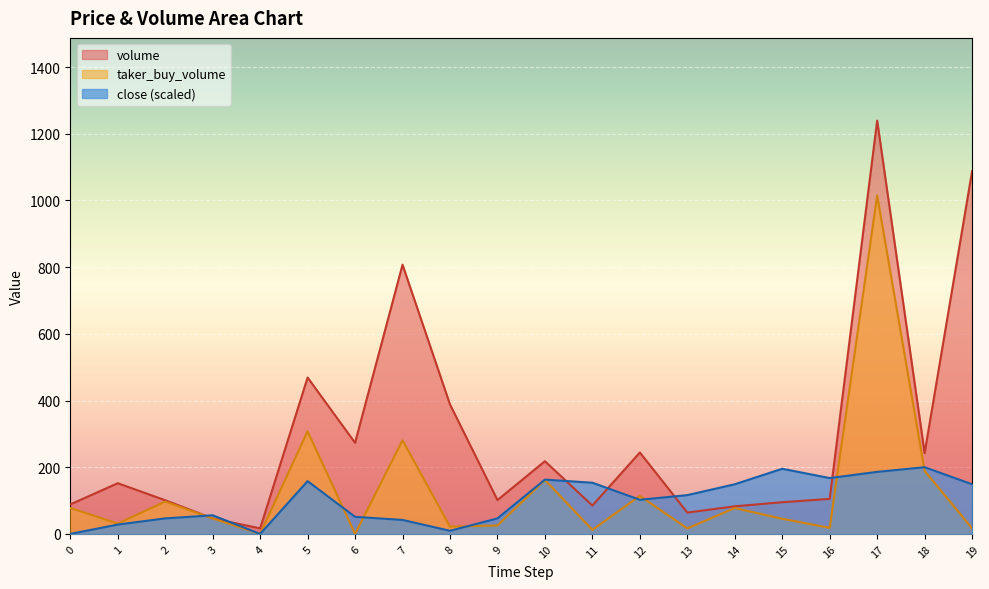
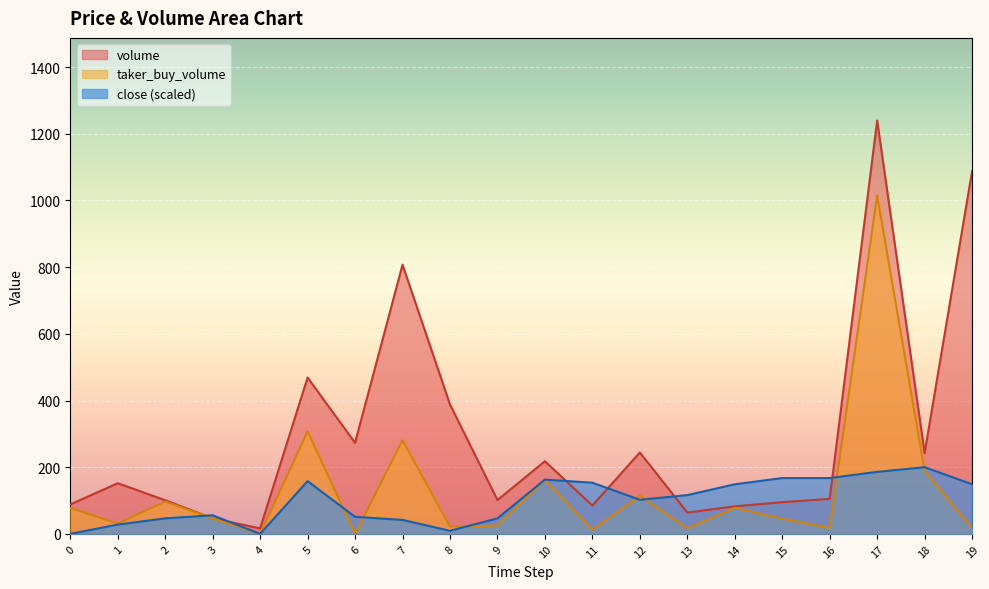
  {
    "volume": {
      "0": 90,
      "1": 150,
      "4": 20,
      "5": 470,
      "6": 270,
      "7": 810,
      "8": 390,
      "9": 100,
      "10": 220,
      "11": 80,
      "12": 240,
      "13": 60,
      "15": 100,
      "16": 110,
      "17": 1240,
      "18": 240,
      "19": 1090
    },
    "taker_buy_volume": {
      "0": 80,
      "5": 310,
      "6": 0,
      "7": 280,
      "8": 20,
      "9": 30,
      "11": 10,
      "12": 110,
      "13": 20,
      "15": 50,
      "16": 20,
      "17": 1020,
      "18": 190,
      "19": 20
    },
    "close (scaled)": {
      "0": 0,
      "2": 50,
      "3": 60,
      "5": 160,
      "6": 50,
      "7": 40,
      "8": 10,
      "9": 50,
      "11": 150,
      "12": 100,
      "13": 120,
      "14": 150,
-     "15": 200,
+     "15": 170,
      "16": 170,
      "17": 190,
      "18": 200,
      "19": 150
    }
  }
